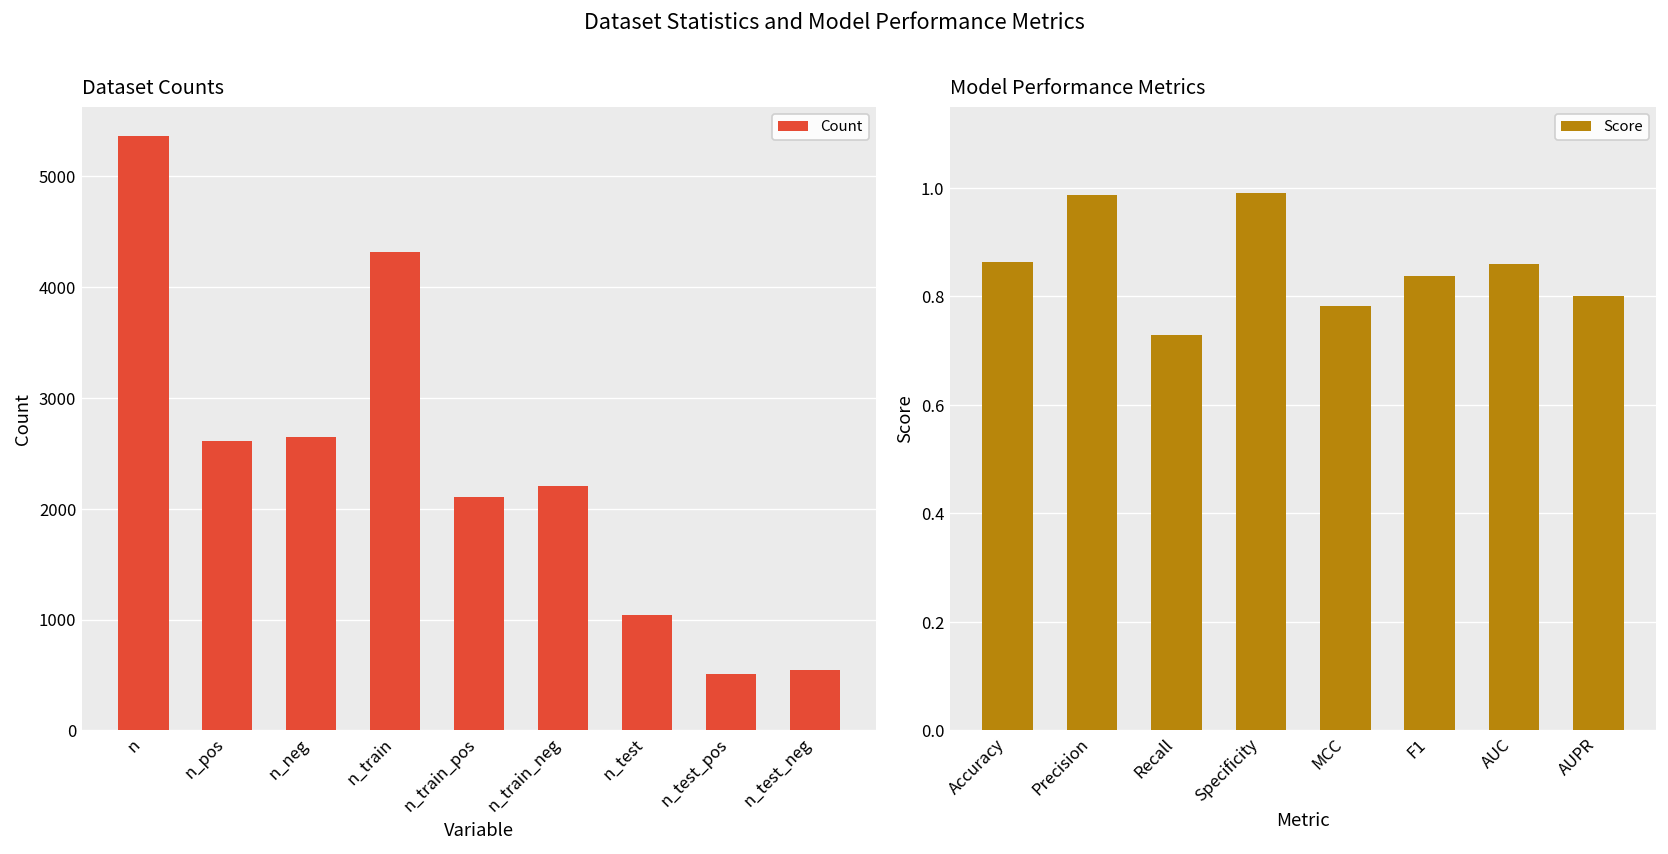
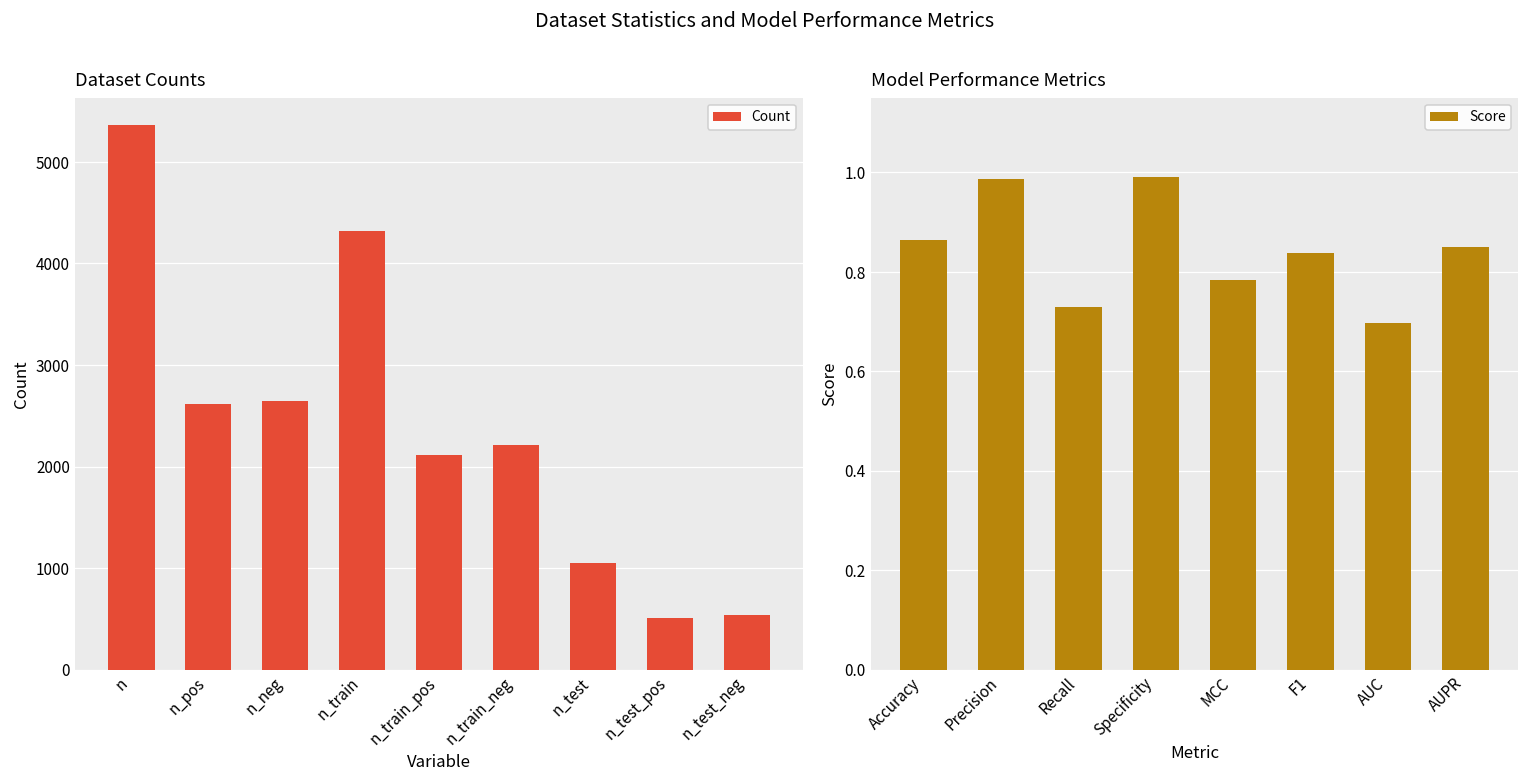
  {
    "Dataset Counts": {
      "n": 5400,
      "n_pos": 2600,
      "n_neg": 2700,
      "n_train": 4300,
      "n_train_pos": 2100,
      "n_train_neg": 2200,
      "n_test": 1000,
      "n_test_pos": 500,
      "n_test_neg": 500
    },
    "Model Performance Metrics": {
      "Accuracy": 0.86,
      "Precision": 0.99,
      "Recall": 0.73,
      "Specificity": 0.99,
      "MCC": 0.78,
      "F1": 0.84,
-     "AUC": 0.86,
-     "AUPR": 0.80
+     "AUC": 0.70,
+     "AUPR": 0.85
    }
  }
